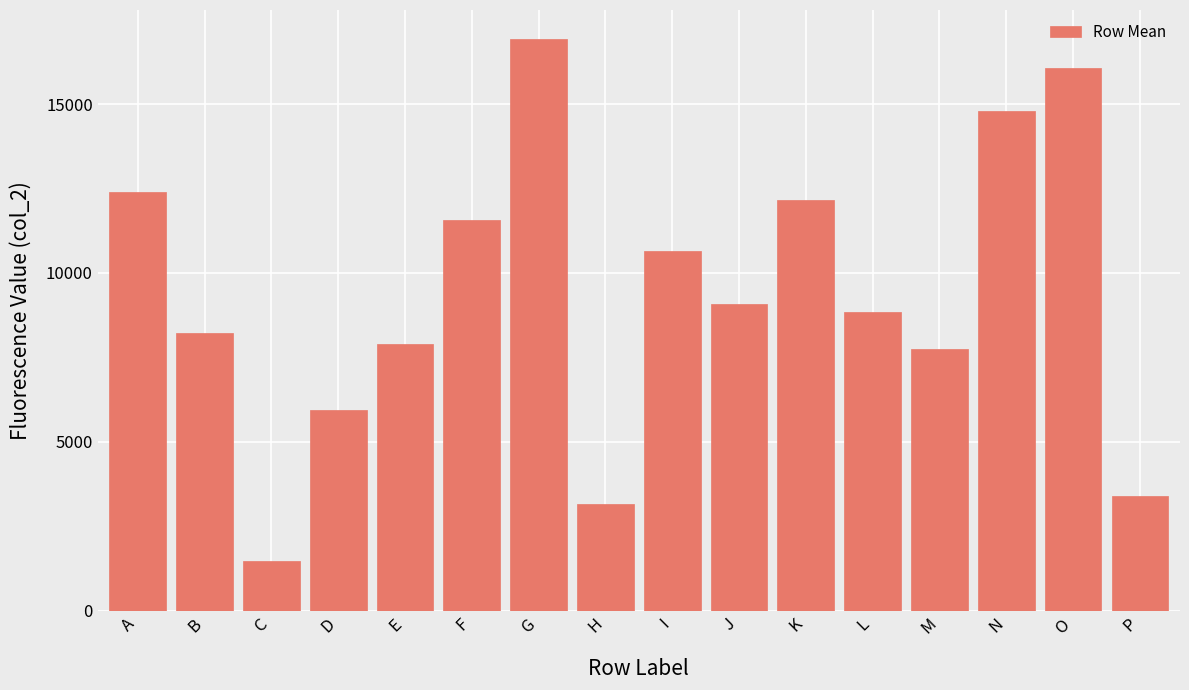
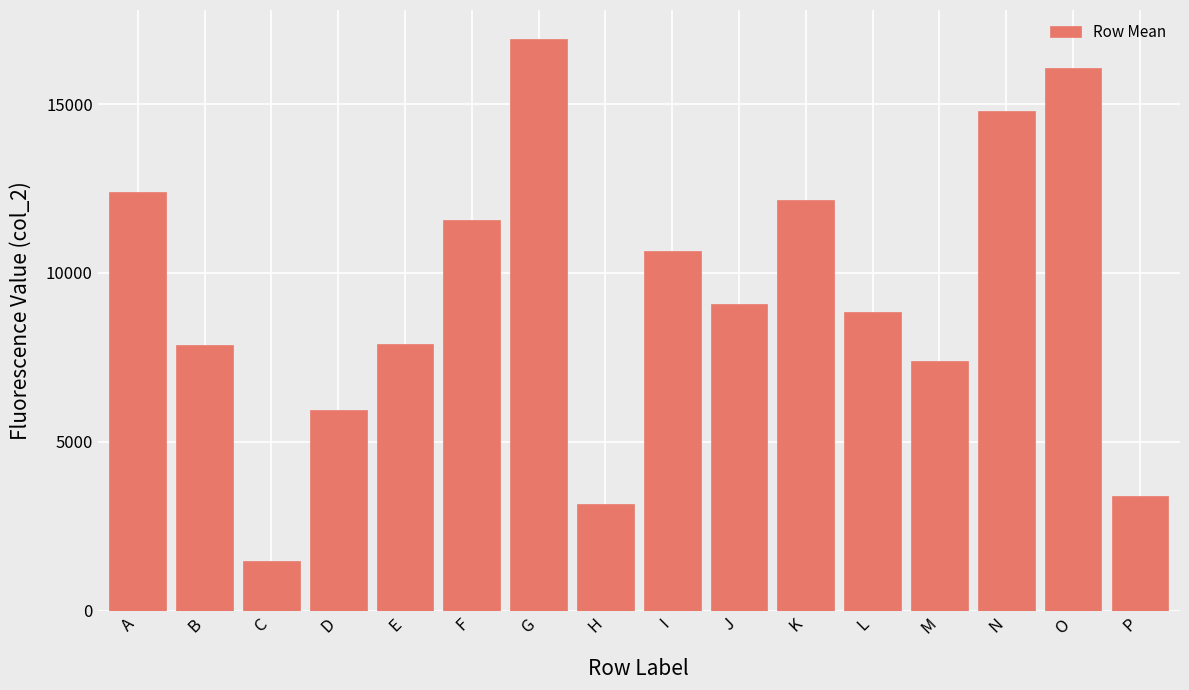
  {
    "A": 12400,
-   "B": 8200,
+   "B": 7900,
    "C": 1500,
    "D": 5900,
    "E": 7900,
    "F": 11600,
    "G": 16900,
    "H": 3200,
    "I": 10700,
    "J": 9100,
    "K": 12200,
    "L": 8800,
-   "M": 7800,
+   "M": 7400,
    "N": 14800,
    "O": 16100,
    "P": 3400
  }
